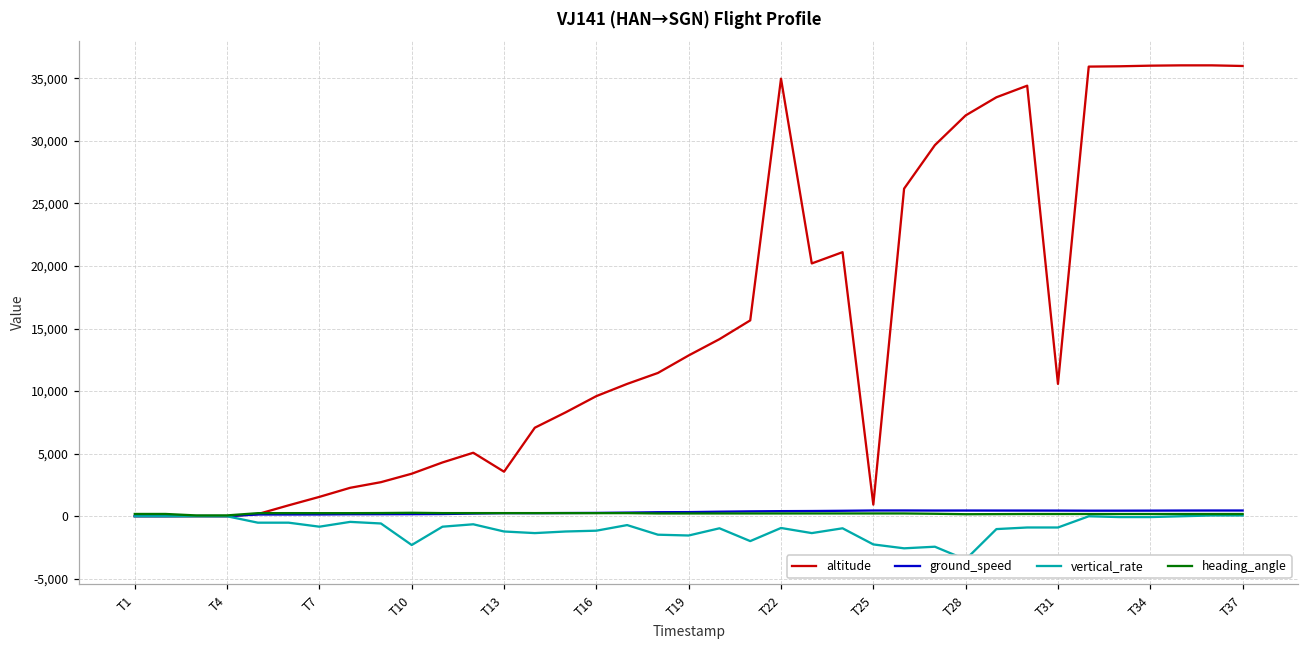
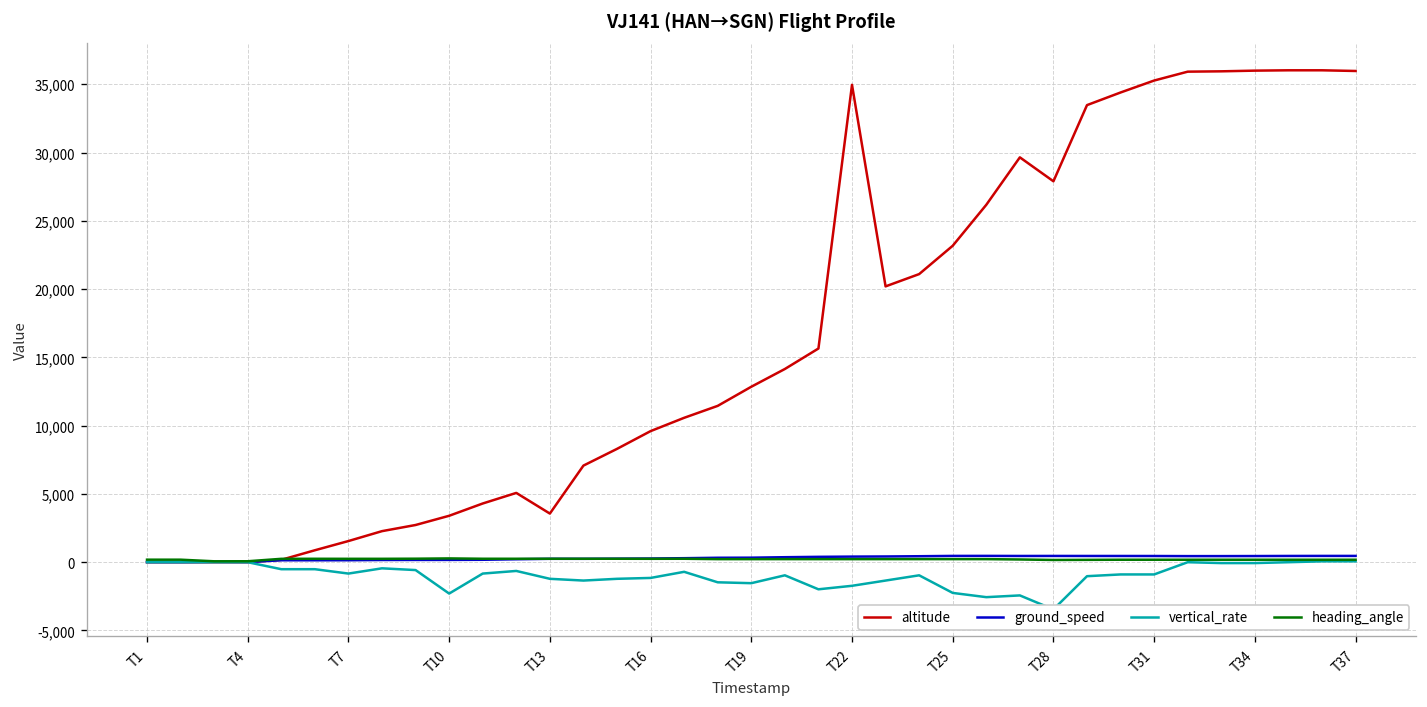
  {
    "altitude": {
      "T7": "1,600",
      "T10": "3,400",
      "T13": "3,600",
      "T16": "9,600",
      "T19": "12,900",
      "T22": "35,000",
-     "T25": "900",
-     "T28": "32,000",
-     "T31": "10,600",
+     "T25": "23,200",
+     "T28": "27,900",
+     "T31": "35,300",
      "T34": "36,000",
      "T37": "36,000"
    },
    "ground_speed": {
      "T25": "500",
      "T28": "500",
      "T31": "500",
      "T34": "500",
      "T37": "500"
    },
    "vertical_rate": {
      "T7": "-800",
      "T10": "-2,300",
      "T13": "-1,200",
      "T16": "-1,200",
      "T19": "-1,500",
-     "T22": "-900",
+     "T22": "-1,700",
      "T25": "-2,200",
      "T31": "-900",
      "T34": "-100"
    },
    "heading_angle": {
      "T25": "200",
      "T28": "200",
      "T31": "200",
      "T34": "200"
    }
  }
